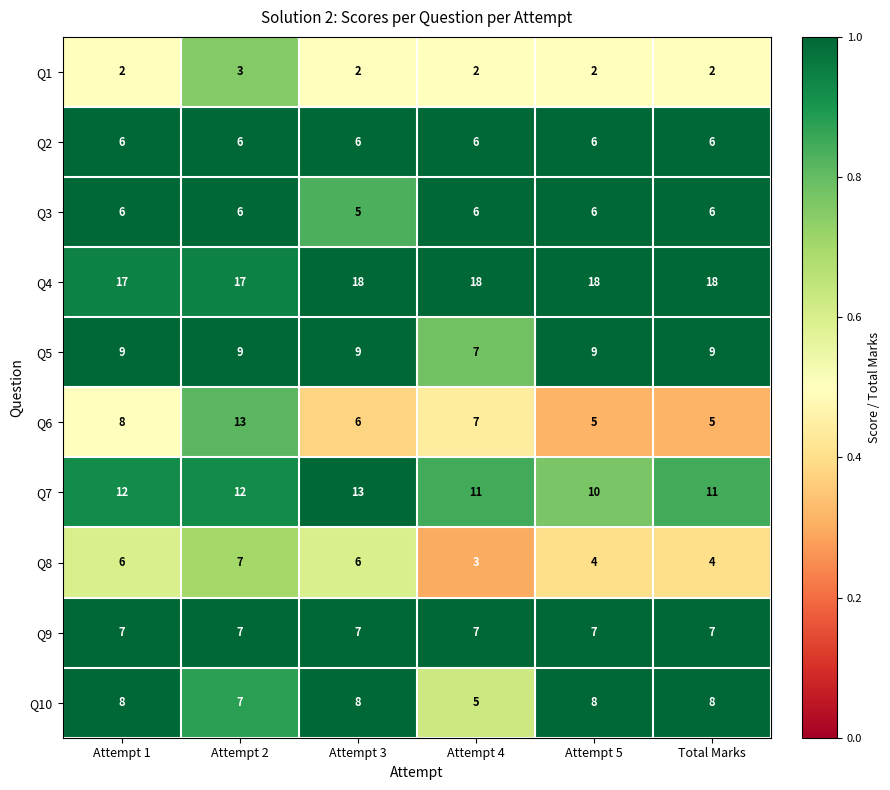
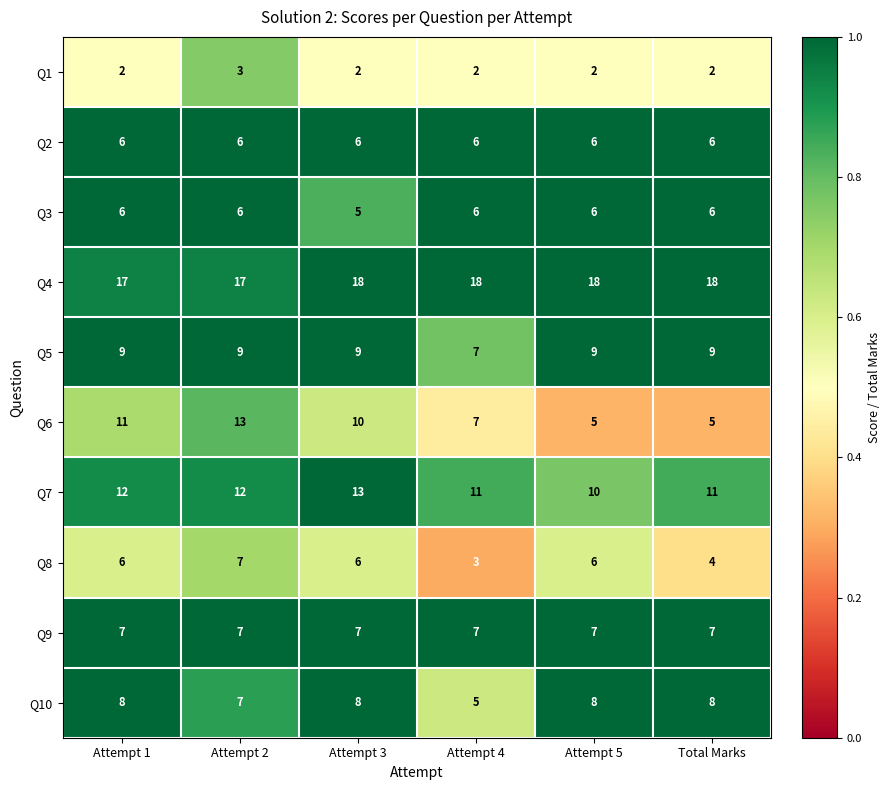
  {
    "Q1": {
      "Attempt 1": 2,
      "Attempt 2": 3,
      "Attempt 3": 2,
      "Attempt 4": 2,
      "Attempt 5": 2,
      "Total Marks": 2
    },
    "Q2": {
      "Attempt 1": 6,
      "Attempt 2": 6,
      "Attempt 3": 6,
      "Attempt 4": 6,
      "Attempt 5": 6,
      "Total Marks": 6
    },
    "Q3": {
      "Attempt 1": 6,
      "Attempt 2": 6,
      "Attempt 3": 5,
      "Attempt 4": 6,
      "Attempt 5": 6,
      "Total Marks": 6
    },
    "Q4": {
      "Attempt 1": 17,
      "Attempt 2": 17,
      "Attempt 3": 18,
      "Attempt 4": 18,
      "Attempt 5": 18,
      "Total Marks": 18
    },
    "Q5": {
      "Attempt 1": 9,
      "Attempt 2": 9,
      "Attempt 3": 9,
      "Attempt 4": 7,
      "Attempt 5": 9,
      "Total Marks": 9
    },
    "Q6": {
-     "Attempt 1": 8,
+     "Attempt 1": 11,
      "Attempt 2": 13,
-     "Attempt 3": 6,
+     "Attempt 3": 10,
      "Attempt 4": 7,
      "Attempt 5": 5,
      "Total Marks": 5
    },
    "Q7": {
      "Attempt 1": 12,
      "Attempt 2": 12,
      "Attempt 3": 13,
      "Attempt 4": 11,
      "Attempt 5": 10,
      "Total Marks": 11
    },
    "Q8": {
      "Attempt 1": 6,
      "Attempt 2": 7,
      "Attempt 3": 6,
      "Attempt 4": 3,
-     "Attempt 5": 4,
+     "Attempt 5": 6,
      "Total Marks": 4
    },
    "Q9": {
      "Attempt 1": 7,
      "Attempt 2": 7,
      "Attempt 3": 7,
      "Attempt 4": 7,
      "Attempt 5": 7,
      "Total Marks": 7
    },
    "Q10": {
      "Attempt 1": 8,
      "Attempt 2": 7,
      "Attempt 3": 8,
      "Attempt 4": 5,
      "Attempt 5": 8,
      "Total Marks": 8
    }
  }
